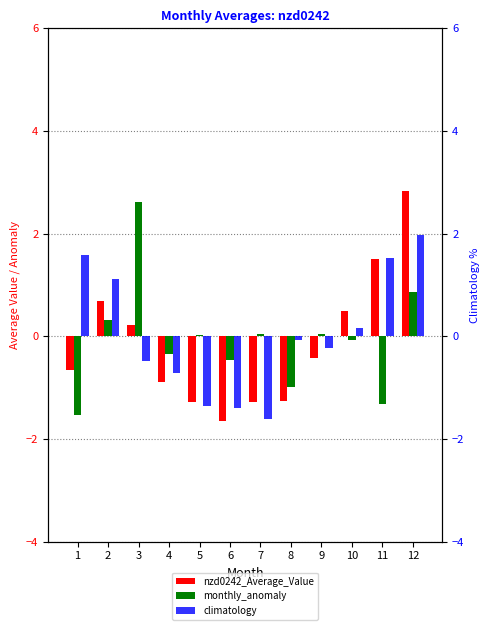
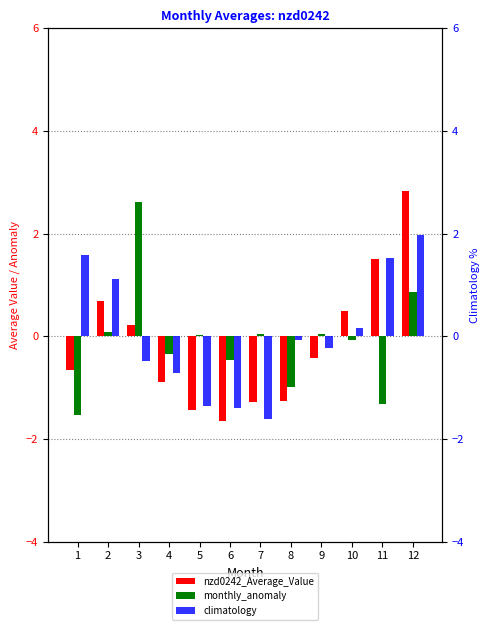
  {
    "nzd0242_Average_Value": {
      "1": -0.7,
      "2": 0.7,
      "3": 0.2,
      "4": -0.9,
-     "5": -1.3,
+     "5": -1.4,
      "6": -1.6,
      "7": -1.3,
      "8": -1.3,
      "9": -0.4,
      "10": 0.5,
      "11": 1.5,
      "12": 2.8
    },
    "monthly_anomaly": {
      "1": -1.5,
-     "2": 0.3,
+     "2": 0.1,
      "3": 2.6,
      "4": -0.3,
      "6": -0.5,
      "7": 0.1,
      "8": -1.0,
      "10": -0.1,
      "11": -1.3,
      "12": 0.9
    },
    "climatology": {
      "1": 1.6,
      "2": 1.1,
      "3": -0.5,
      "4": -0.7,
      "5": -1.4,
      "6": -1.4,
      "7": -1.6,
      "8": -0.1,
      "9": -0.2,
      "10": 0.2,
      "11": 1.5,
      "12": 2.0
    }
  }
